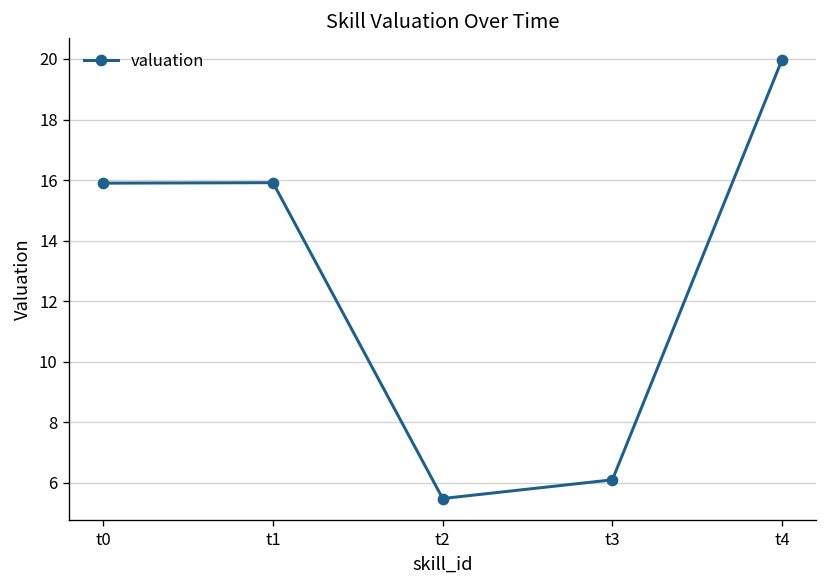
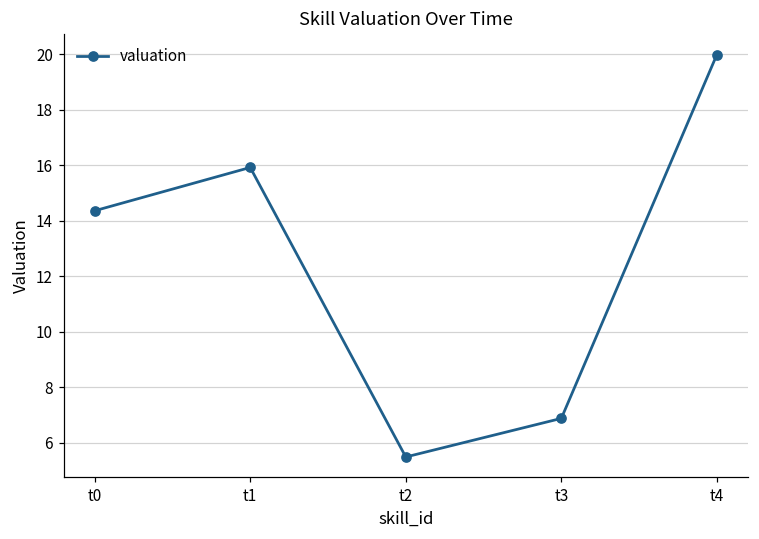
  {
-   "t0": 15.9,
+   "t0": 14.4,
    "t1": 15.9,
    "t2": 5.5,
-   "t3": 6.1,
+   "t3": 6.9,
    "t4": 20.0
  }
